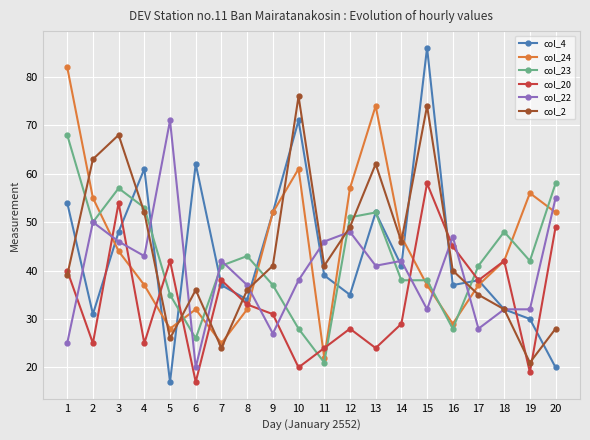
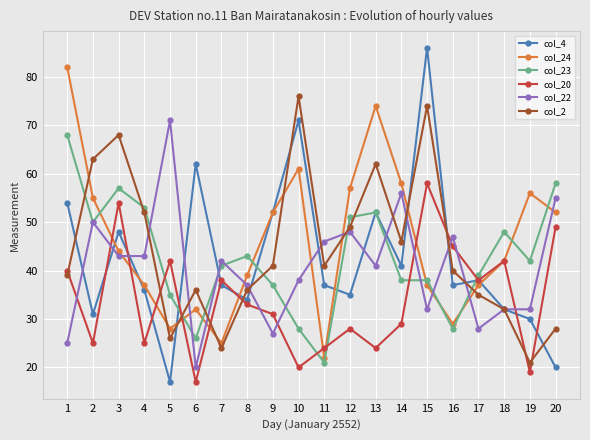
  {
    "col_4": {
      "1": 54,
      "2": 31,
      "3": 48,
-     "4": 61,
+     "4": 36,
      "5": 17,
      "6": 62,
      "7": 37,
      "8": 34,
      "10": 71,
-     "11": 39,
+     "11": 37,
      "12": 35,
      "14": 41,
      "15": 86,
      "16": 37,
      "19": 30,
      "20": 20
    },
    "col_24": {
      "1": 82,
      "2": 55,
      "3": 44,
      "4": 37,
      "5": 28,
      "6": 32,
      "7": 25,
-     "8": 32,
+     "8": 39,
      "10": 61,
      "11": 22,
      "12": 57,
      "13": 74,
-     "14": 47,
+     "14": 58,
      "15": 37,
      "16": 29,
      "17": 37,
      "19": 56,
      "20": 52
    },
    "col_23": {
      "1": 68,
      "3": 57,
      "4": 53,
      "5": 35,
      "6": 26,
      "7": 41,
      "8": 43,
      "9": 37,
      "10": 28,
      "11": 21,
      "12": 51,
      "14": 38,
      "15": 38,
      "16": 28,
-     "17": 41,
+     "17": 39,
      "18": 48,
      "19": 42,
      "20": 58
    },
    "col_22": {
      "1": 25,
-     "3": 46,
+     "3": 43,
      "4": 43,
      "5": 71,
      "6": 20,
      "7": 42,
      "8": 37,
      "9": 27,
      "10": 38,
      "11": 46,
      "12": 48,
      "13": 41,
-     "14": 42,
+     "14": 56,
      "15": 32,
      "16": 47,
      "17": 28,
      "19": 32,
      "20": 55
    }
  }
